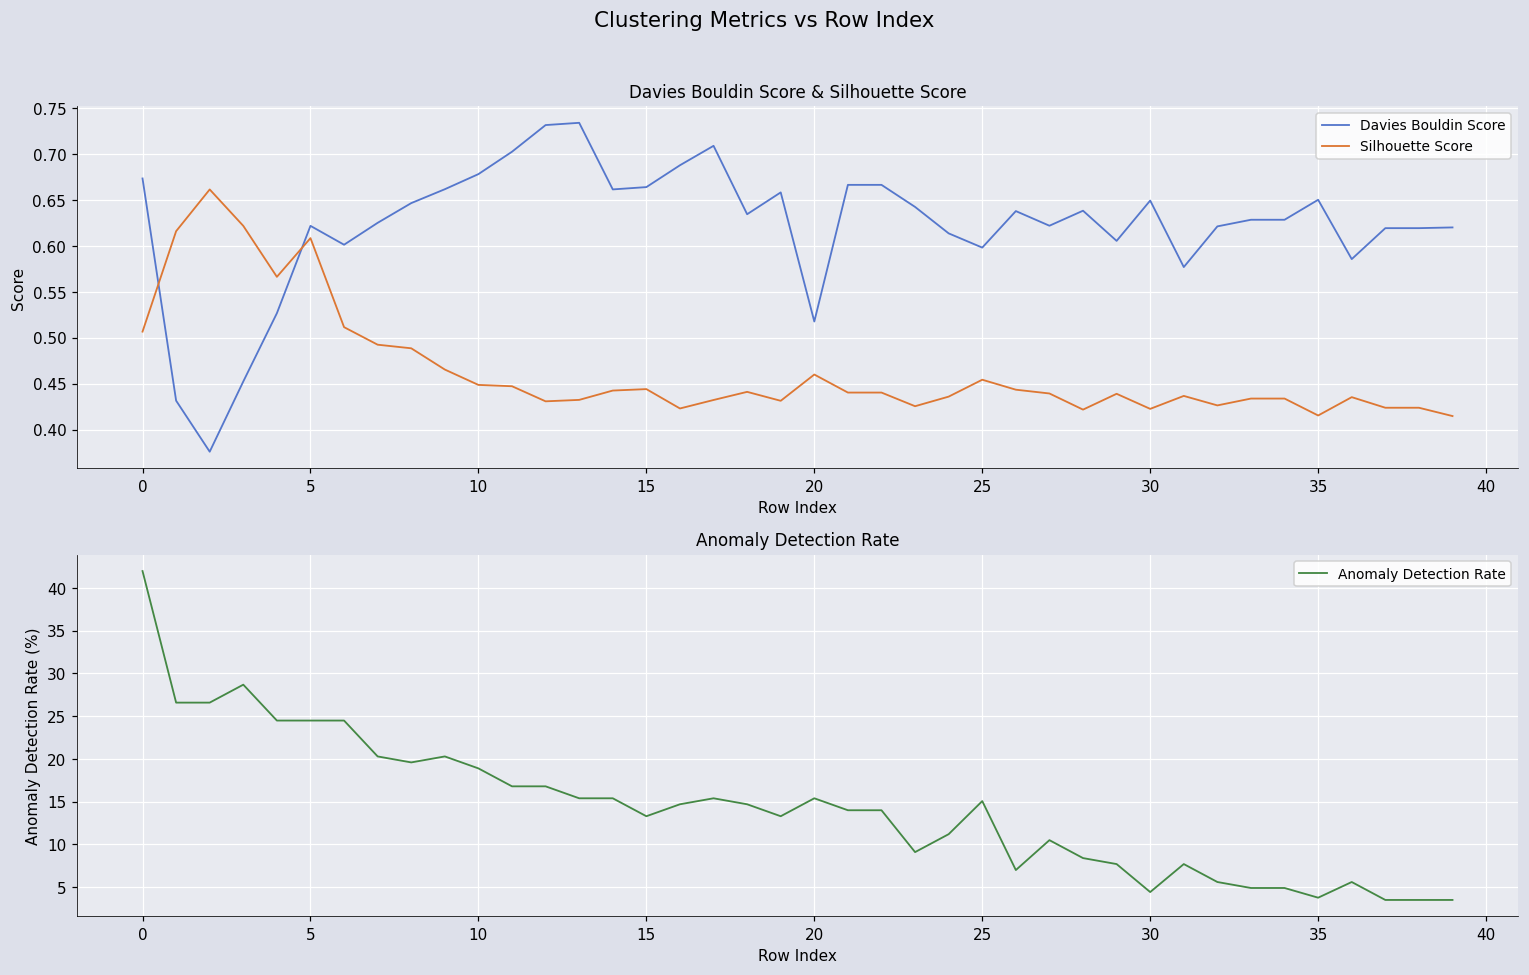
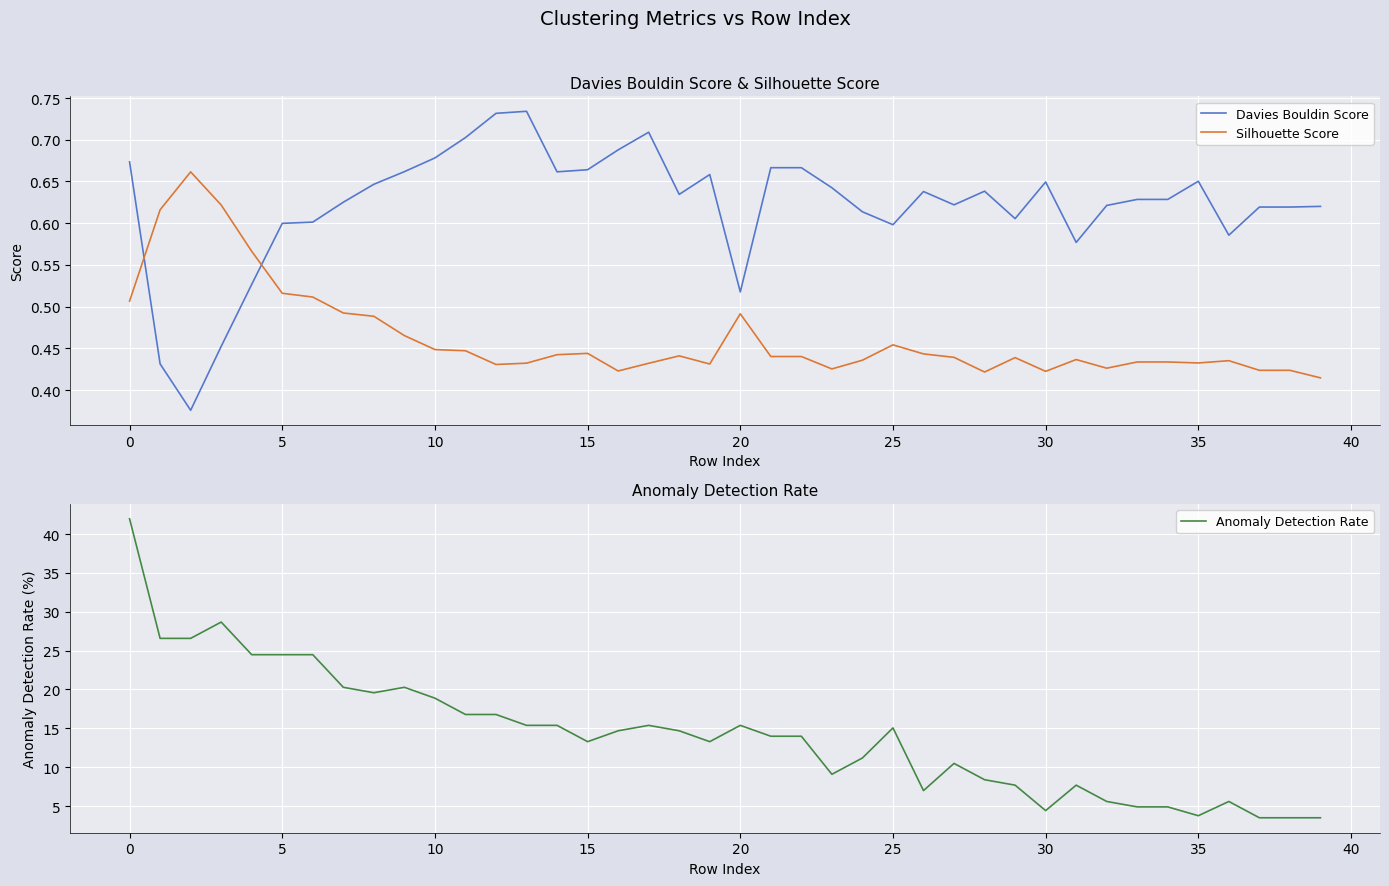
  {
    "Davies Bouldin Score & Silhouette Score": {
      "Davies Bouldin Score": {
        "0": 0.67,
-       "5": 0.62,
+       "5": 0.60,
        "10": 0.68,
        "15": 0.66,
        "20": 0.52,
        "25": 0.60,
        "30": 0.65,
        "35": 0.65
      },
      "Silhouette Score": {
        "0": 0.51,
-       "5": 0.61,
+       "5": 0.52,
        "10": 0.45,
        "15": 0.44,
-       "20": 0.46,
+       "20": 0.49,
        "25": 0.45,
        "30": 0.42,
-       "35": 0.42
+       "35": 0.43
      }
    },
    "Anomaly Detection Rate": {
      "0": 42,
      "5": 24,
      "10": 19,
      "15": 13,
      "20": 15,
      "25": 15,
      "30": 4,
      "35": 4
    }
  }
